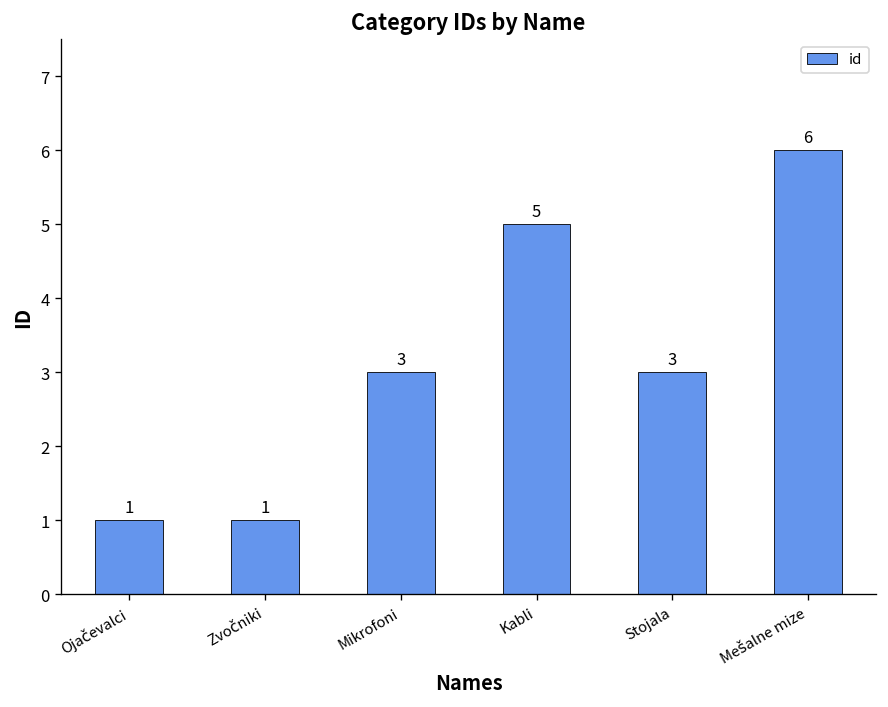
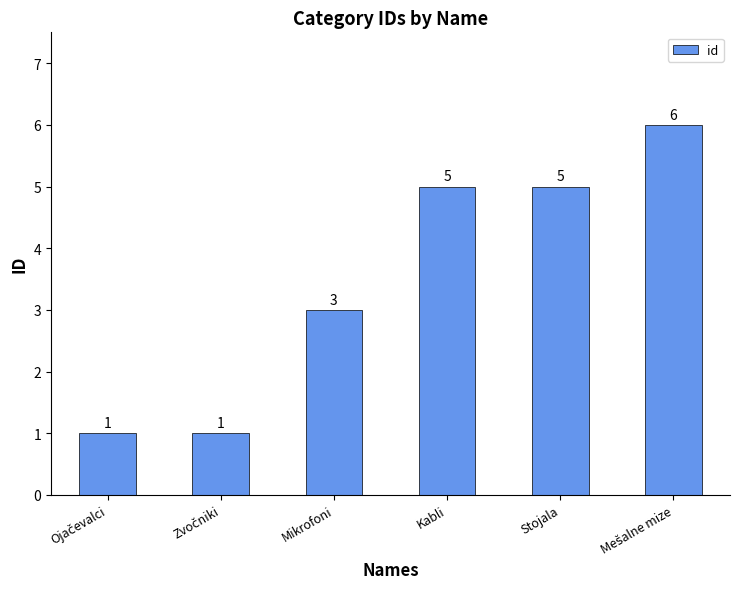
  {
    "Ojačevalci": 1,
    "Zvočniki": 1,
    "Mikrofoni": 3,
    "Kabli": 5,
-   "Stojala": 3,
+   "Stojala": 5,
    "Mešalne mize": 6
  }
